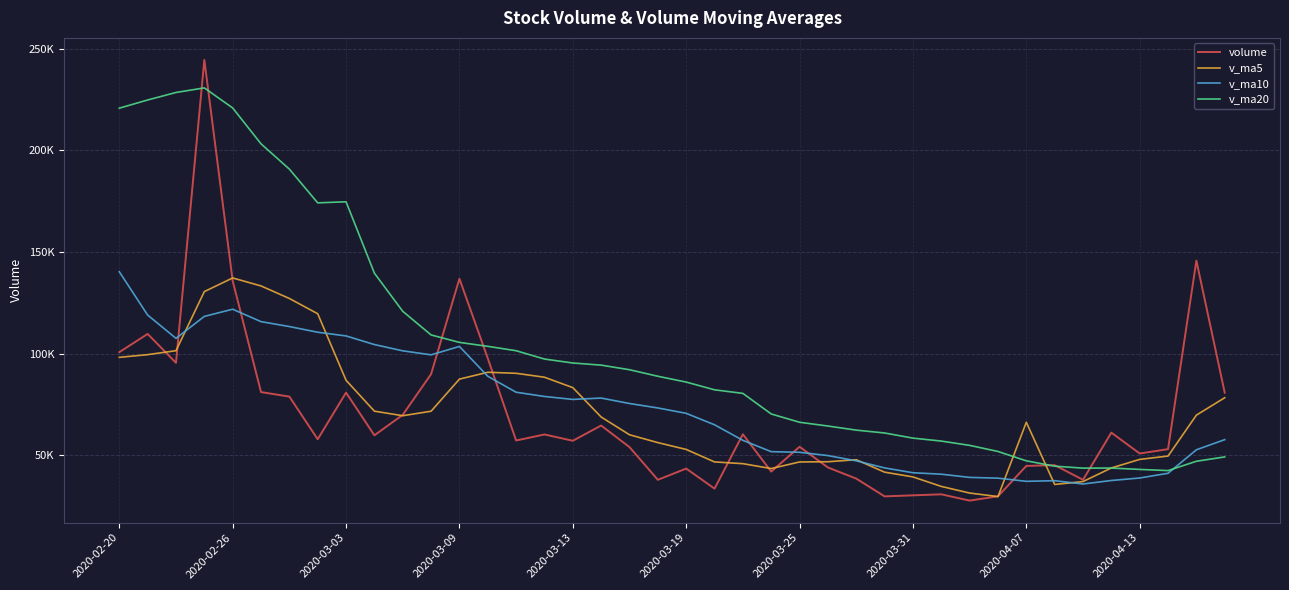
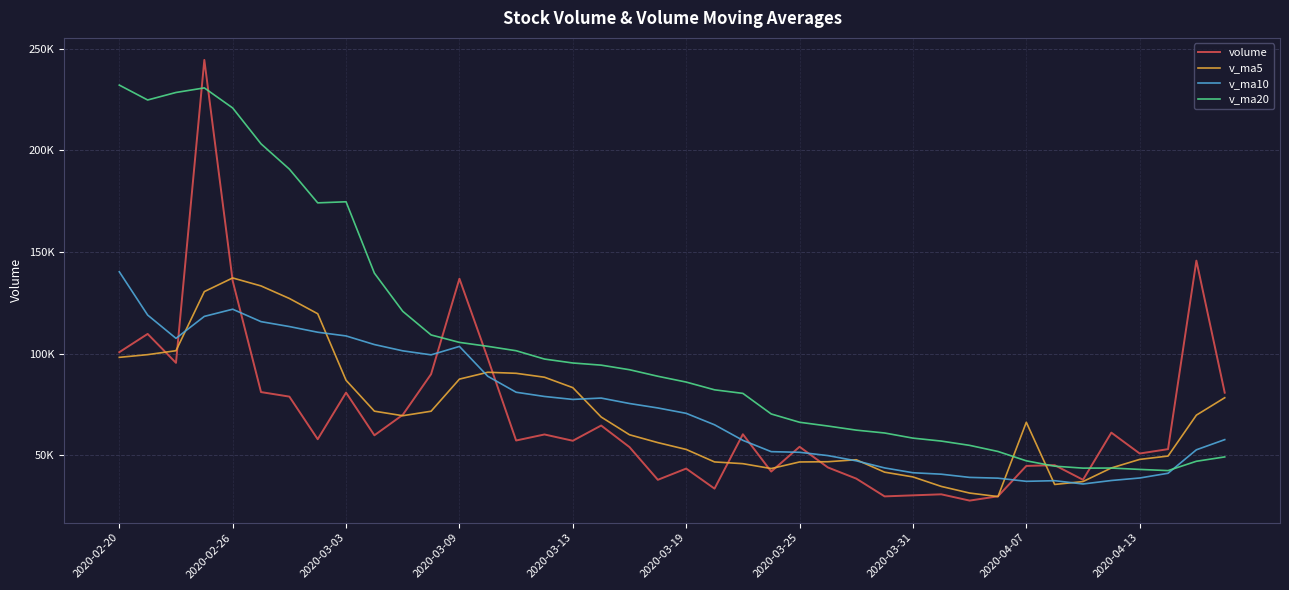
  {
    "volume": {
      "2020-02-20": 101000,
      "2020-02-26": 136000,
      "2020-03-03": 81000,
      "2020-03-09": 137000,
      "2020-03-13": 57000,
      "2020-03-19": 43000,
      "2020-03-25": 54000,
      "2020-03-31": 30000,
      "2020-04-07": 45000,
      "2020-04-13": 51000
    },
    "v_ma5": {
      "2020-02-20": 98000,
      "2020-02-26": 137000,
      "2020-03-03": 87000,
      "2020-03-09": 87000,
      "2020-03-13": 83000,
      "2020-03-19": 53000,
      "2020-03-25": 47000,
      "2020-03-31": 39000,
      "2020-04-07": 66000,
      "2020-04-13": 48000
    },
    "v_ma10": {
      "2020-02-20": 140000,
      "2020-02-26": 122000,
      "2020-03-03": 109000,
      "2020-03-09": 104000,
      "2020-03-13": 77000,
      "2020-03-19": 71000,
      "2020-03-25": 51000,
      "2020-03-31": 41000,
      "2020-04-07": 37000,
      "2020-04-13": 39000
    },
    "v_ma20": {
-     "2020-02-20": 221000,
+     "2020-02-20": 232000,
      "2020-02-26": 221000,
      "2020-03-03": 175000,
      "2020-03-09": 106000,
      "2020-03-13": 95000,
      "2020-03-19": 86000,
      "2020-03-25": 66000,
      "2020-03-31": 58000,
      "2020-04-07": 47000,
      "2020-04-13": 43000
    }
  }
